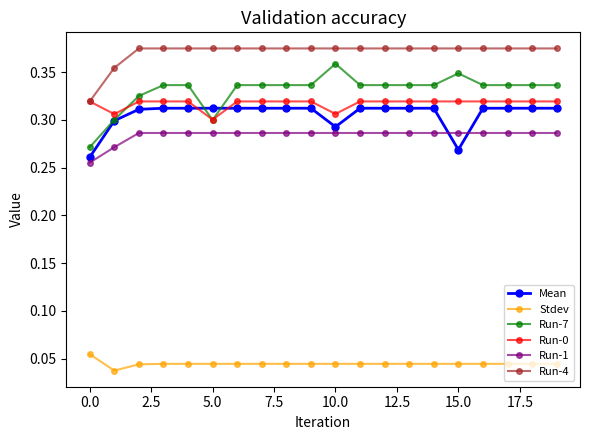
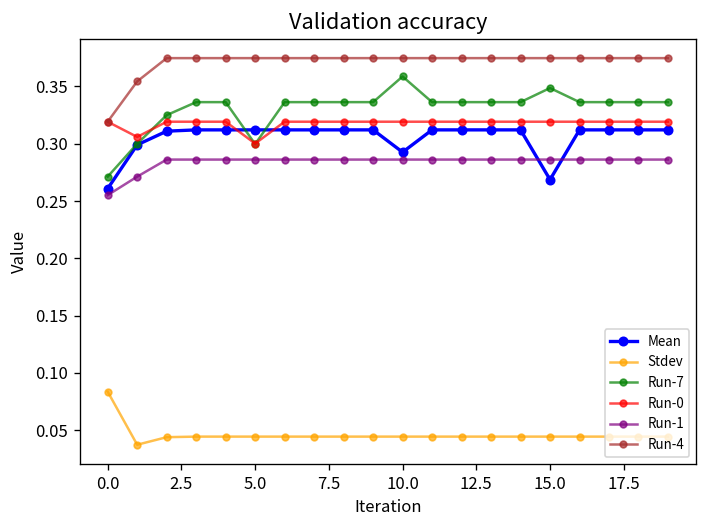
  {
    "Mean": {
      "0.0": 0.26,
      "5.0": 0.31,
      "10.0": 0.29,
      "15.0": 0.27
    },
    "Stdev": {
-     "0.0": 0.05,
+     "0.0": 0.08,
      "5.0": 0.04,
      "10.0": 0.04,
      "15.0": 0.04
    },
    "Run-7": {
      "0.0": 0.27,
      "10.0": 0.36,
      "15.0": 0.35
    },
    "Run-0": {
-     "10.0": 0.31,
+     "10.0": 0.32,
      "15.0": 0.32
    },
    "Run-1": {
      "0.0": 0.26,
      "5.0": 0.29,
      "10.0": 0.29,
      "15.0": 0.29
    },
    "Run-4": {
      "5.0": 0.37,
      "10.0": 0.37,
      "15.0": 0.37
    }
  }
